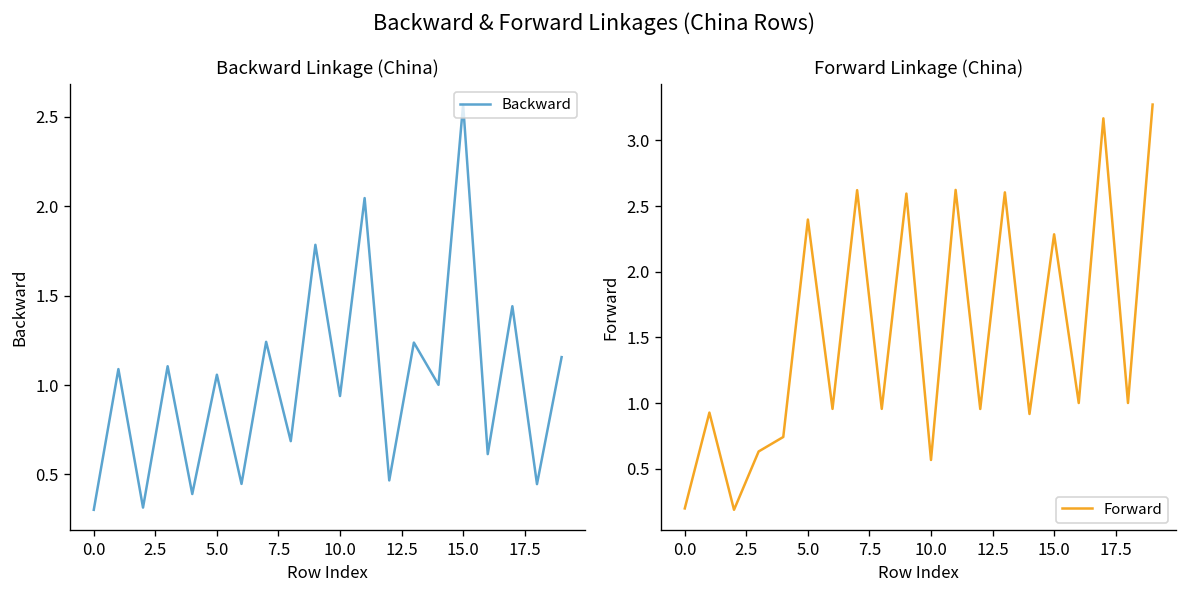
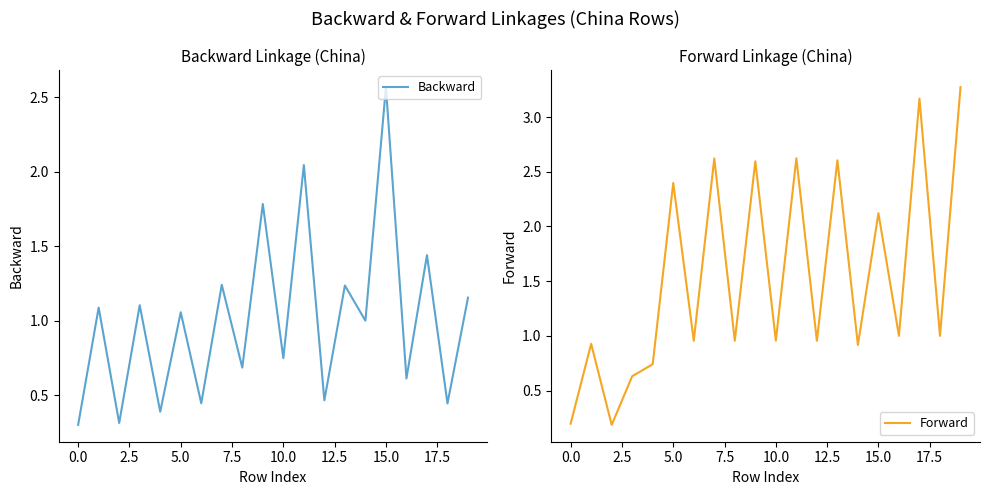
  {
    "Backward Linkage (China)": {
      "0.0": 0.30,
      "5.0": 1.06,
-     "10.0": 0.94
+     "10.0": 0.75
    },
    "Forward Linkage (China)": {
      "0.0": 0.20,
      "5.0": 2.40,
-     "10.0": 0.57,
-     "15.0": 2.29
+     "10.0": 0.96,
+     "15.0": 2.12
    }
  }
